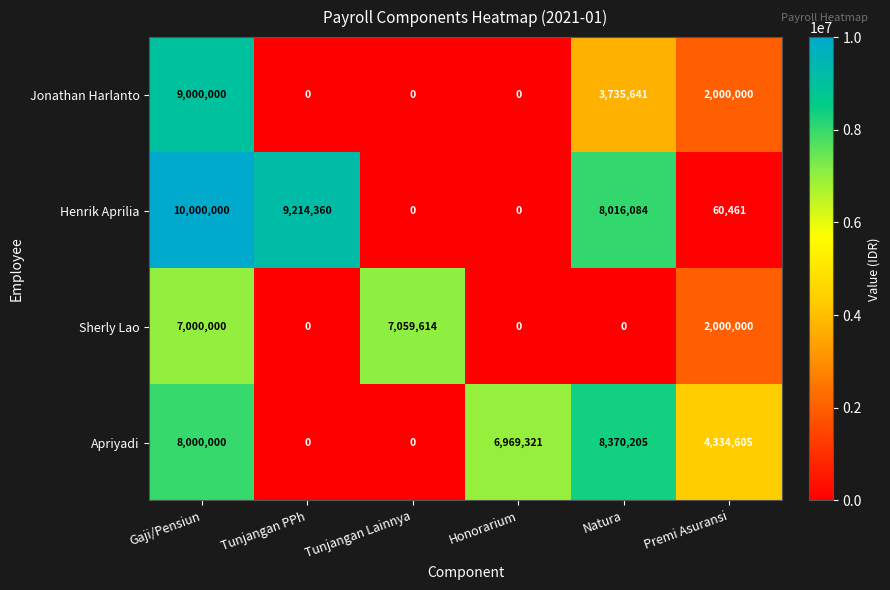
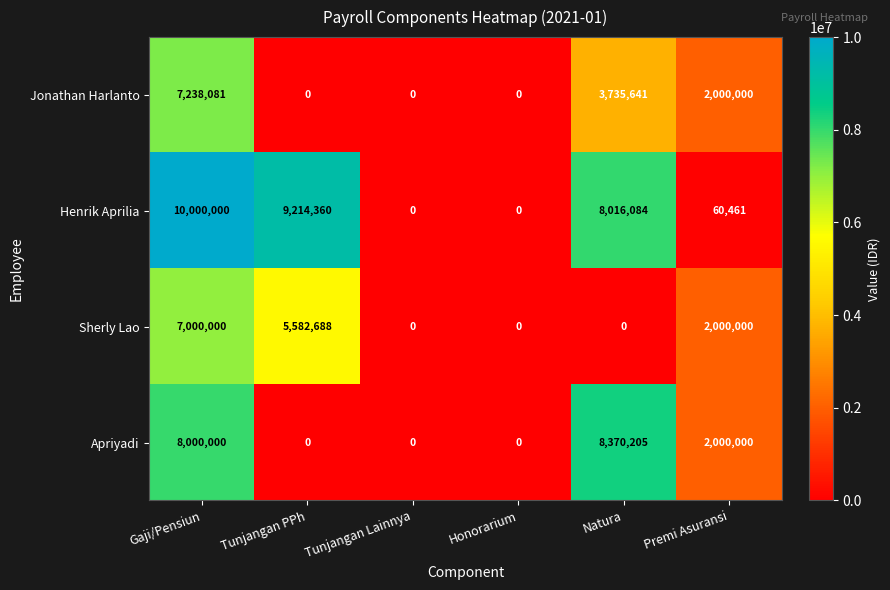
  {
    "Jonathan Harlanto": {
-     "Gaji/Pensiun": "9,000,000",
+     "Gaji/Pensiun": "7,238,081",
      "Tunjangan PPh": "0",
      "Tunjangan Lainnya": "0",
      "Honorarium": "0",
      "Natura": "3,735,641",
      "Premi Asuransi": "2,000,000"
    },
    "Henrik Aprilia": {
      "Gaji/Pensiun": "10,000,000",
      "Tunjangan PPh": "9,214,360",
      "Tunjangan Lainnya": "0",
      "Honorarium": "0",
      "Natura": "8,016,084",
      "Premi Asuransi": "60,461"
    },
    "Sherly Lao": {
      "Gaji/Pensiun": "7,000,000",
-     "Tunjangan PPh": "0",
-     "Tunjangan Lainnya": "7,059,614",
+     "Tunjangan PPh": "5,582,688",
+     "Tunjangan Lainnya": "0",
      "Honorarium": "0",
      "Natura": "0",
      "Premi Asuransi": "2,000,000"
    },
    "Apriyadi": {
      "Gaji/Pensiun": "8,000,000",
      "Tunjangan PPh": "0",
      "Tunjangan Lainnya": "0",
-     "Honorarium": "6,969,321",
+     "Honorarium": "0",
      "Natura": "8,370,205",
-     "Premi Asuransi": "4,334,605"
+     "Premi Asuransi": "2,000,000"
    }
  }
